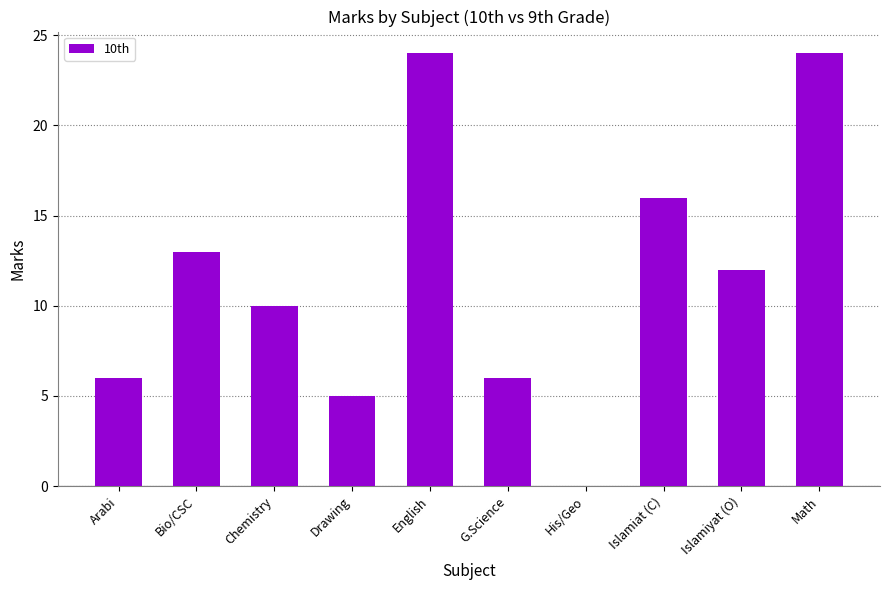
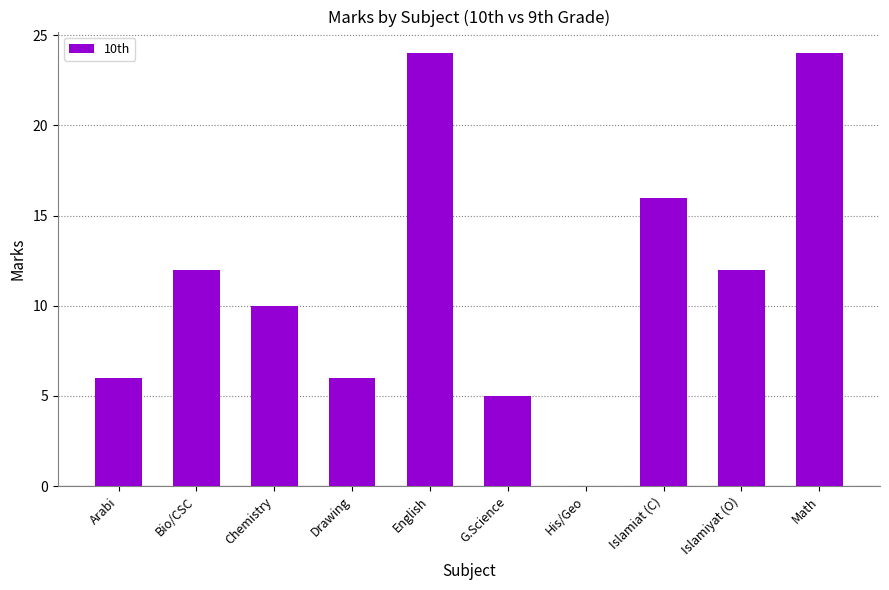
  {
    "Arabi": 6,
-   "Bio/CSC": 13,
+   "Bio/CSC": 12,
    "Chemistry": 10,
-   "Drawing": 5,
+   "Drawing": 6,
    "English": 24,
-   "G.Science": 6,
+   "G.Science": 5,
    "His/Geo": 0,
    "Islamiat (C)": 16,
    "Islamiyat (O)": 12,
    "Math": 24
  }
